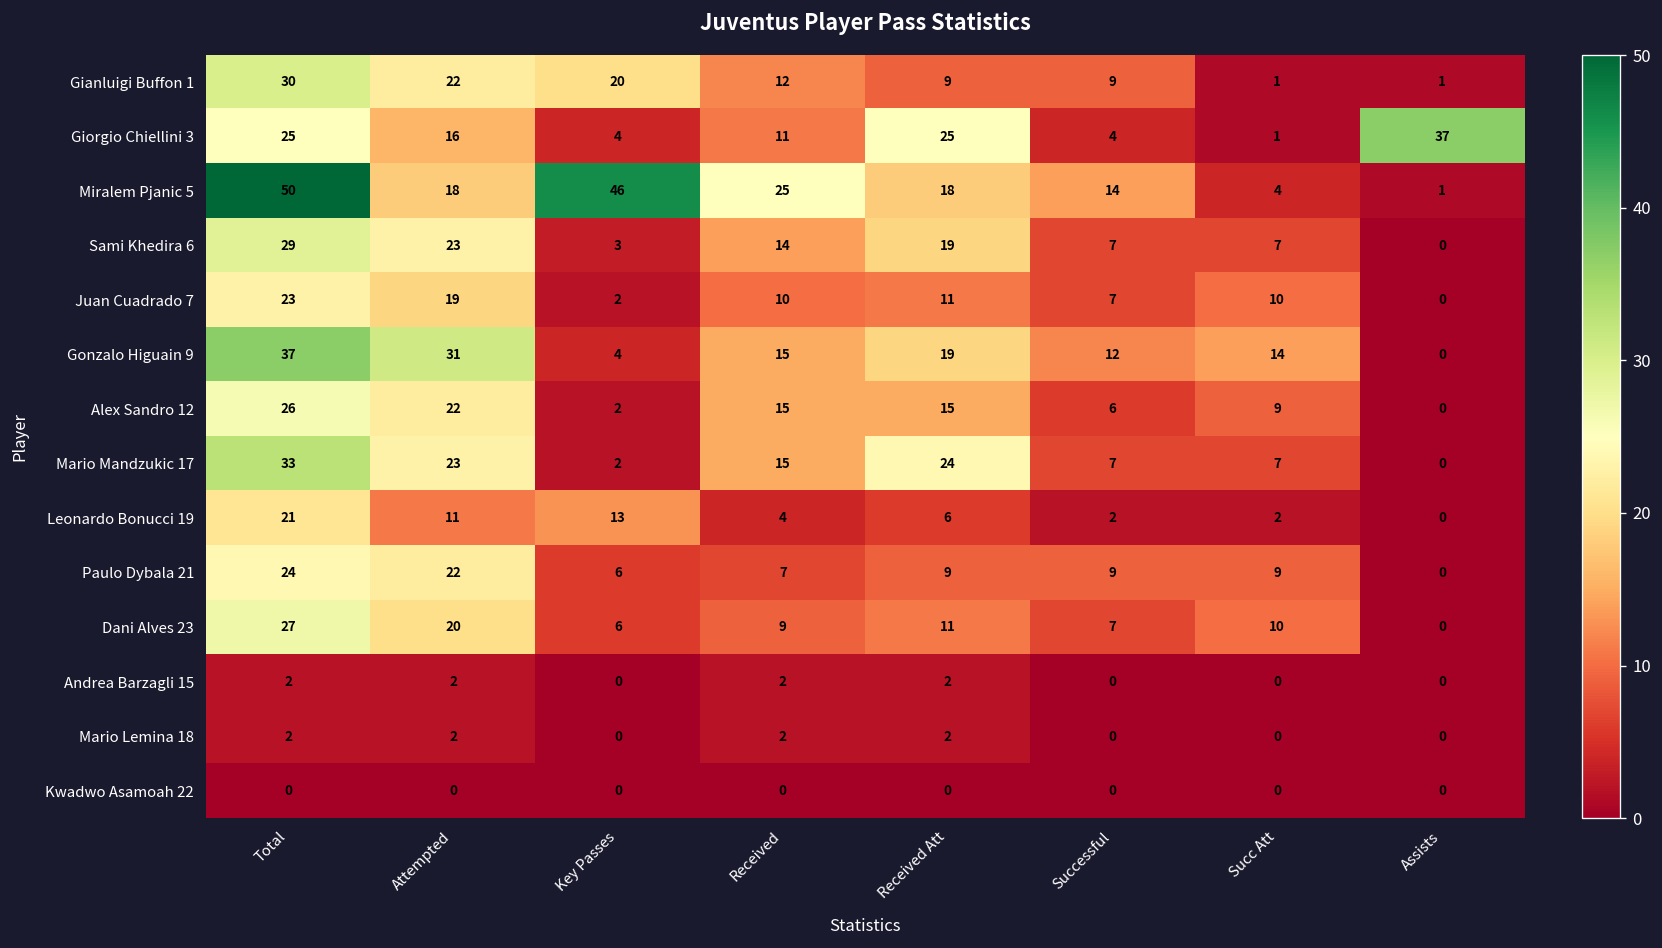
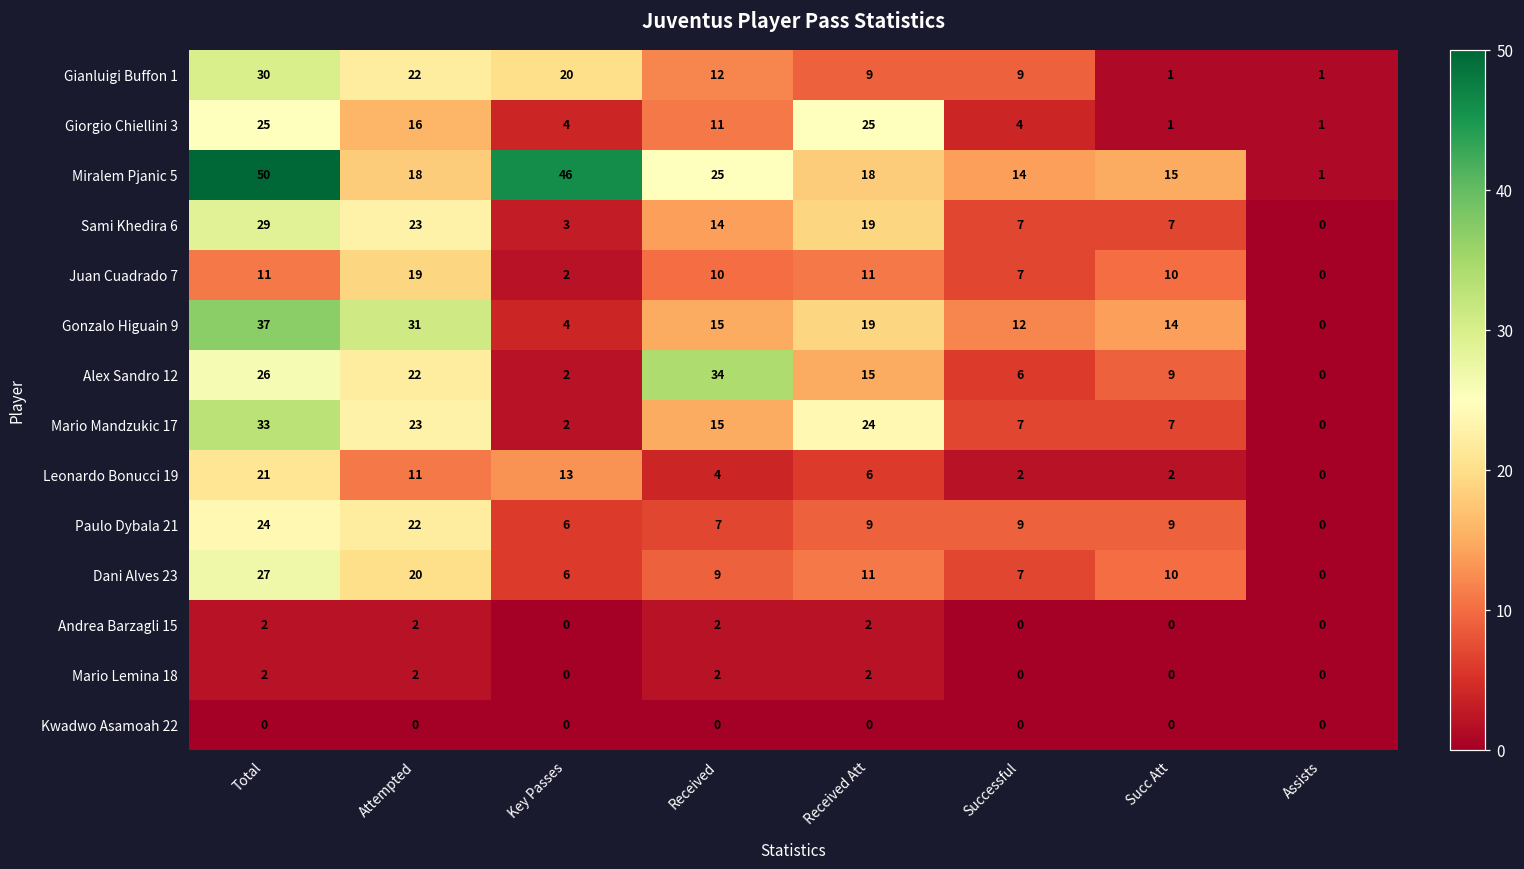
  {
    "Gianluigi Buffon 1": {
      "Total": 30,
      "Attempted": 22,
      "Key Passes": 20,
      "Received": 12,
      "Received Att": 9,
      "Successful": 9,
      "Succ Att": 1,
      "Assists": 1
    },
    "Giorgio Chiellini 3": {
      "Total": 25,
      "Attempted": 16,
      "Key Passes": 4,
      "Received": 11,
      "Received Att": 25,
      "Successful": 4,
      "Succ Att": 1,
-     "Assists": 37
+     "Assists": 1
    },
    "Miralem Pjanic 5": {
      "Total": 50,
      "Attempted": 18,
      "Key Passes": 46,
      "Received": 25,
      "Received Att": 18,
      "Successful": 14,
-     "Succ Att": 4,
+     "Succ Att": 15,
      "Assists": 1
    },
    "Sami Khedira 6": {
      "Total": 29,
      "Attempted": 23,
      "Key Passes": 3,
      "Received": 14,
      "Received Att": 19,
      "Successful": 7,
      "Succ Att": 7,
      "Assists": 0
    },
    "Juan Cuadrado 7": {
-     "Total": 23,
+     "Total": 11,
      "Attempted": 19,
      "Key Passes": 2,
      "Received": 10,
      "Received Att": 11,
      "Successful": 7,
      "Succ Att": 10,
      "Assists": 0
    },
    "Gonzalo Higuain 9": {
      "Total": 37,
      "Attempted": 31,
      "Key Passes": 4,
      "Received": 15,
      "Received Att": 19,
      "Successful": 12,
      "Succ Att": 14,
      "Assists": 0
    },
    "Alex Sandro 12": {
      "Total": 26,
      "Attempted": 22,
      "Key Passes": 2,
-     "Received": 15,
+     "Received": 34,
      "Received Att": 15,
      "Successful": 6,
      "Succ Att": 9,
      "Assists": 0
    },
    "Mario Mandzukic 17": {
      "Total": 33,
      "Attempted": 23,
      "Key Passes": 2,
      "Received": 15,
      "Received Att": 24,
      "Successful": 7,
      "Succ Att": 7,
      "Assists": 0
    },
    "Leonardo Bonucci 19": {
      "Total": 21,
      "Attempted": 11,
      "Key Passes": 13,
      "Received": 4,
      "Received Att": 6,
      "Successful": 2,
      "Succ Att": 2,
      "Assists": 0
    },
    "Paulo Dybala 21": {
      "Total": 24,
      "Attempted": 22,
      "Key Passes": 6,
      "Received": 7,
      "Received Att": 9,
      "Successful": 9,
      "Succ Att": 9,
      "Assists": 0
    },
    "Dani Alves 23": {
      "Total": 27,
      "Attempted": 20,
      "Key Passes": 6,
      "Received": 9,
      "Received Att": 11,
      "Successful": 7,
      "Succ Att": 10,
      "Assists": 0
    },
    "Andrea Barzagli 15": {
      "Total": 2,
      "Attempted": 2,
      "Key Passes": 0,
      "Received": 2,
      "Received Att": 2,
      "Successful": 0,
      "Succ Att": 0,
      "Assists": 0
    },
    "Mario Lemina 18": {
      "Total": 2,
      "Attempted": 2,
      "Key Passes": 0,
      "Received": 2,
      "Received Att": 2,
      "Successful": 0,
      "Succ Att": 0,
      "Assists": 0
    },
    "Kwadwo Asamoah 22": {
      "Total": 0,
      "Attempted": 0,
      "Key Passes": 0,
      "Received": 0,
      "Received Att": 0,
      "Successful": 0,
      "Succ Att": 0,
      "Assists": 0
    }
  }
